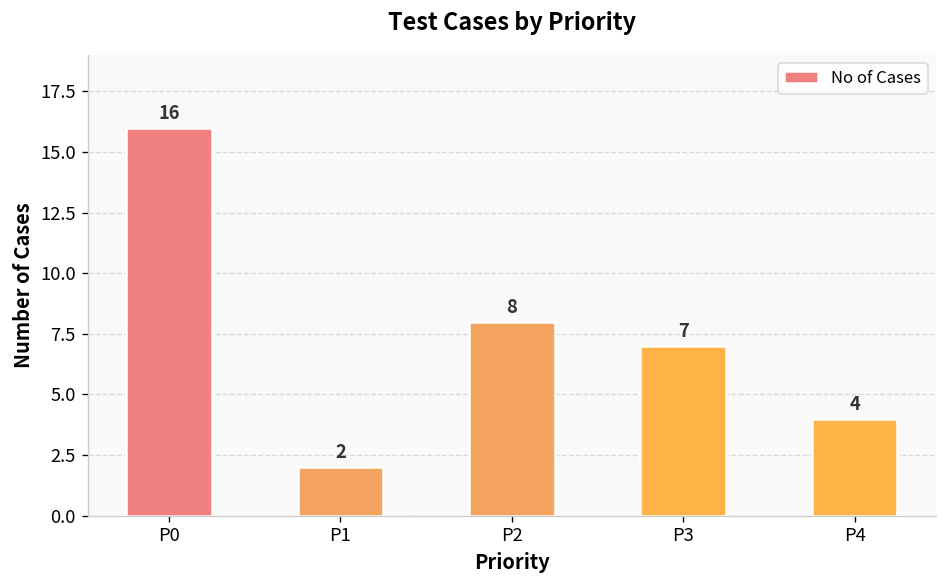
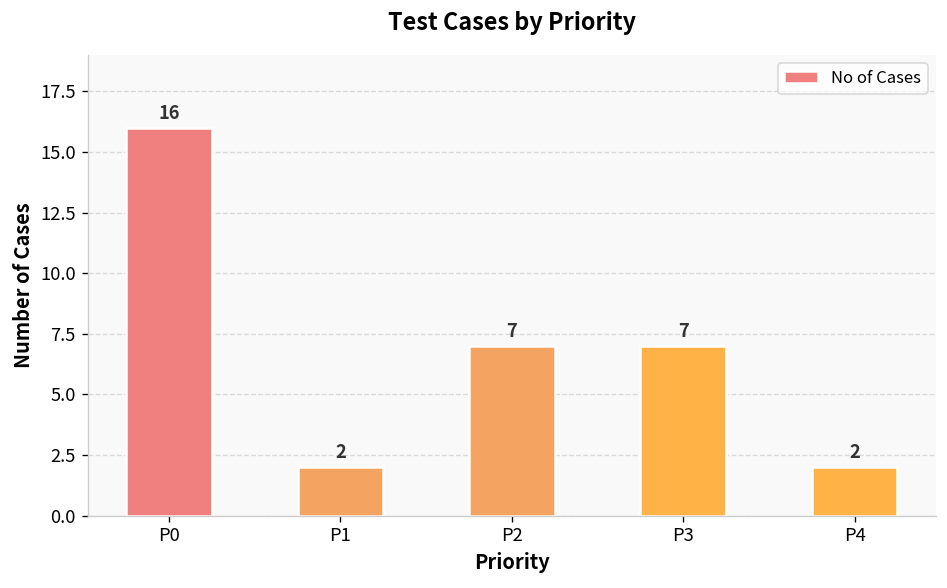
  {
    "P0": 16,
    "P1": 2,
-   "P2": 8,
+   "P2": 7,
    "P3": 7,
-   "P4": 4
+   "P4": 2
  }
